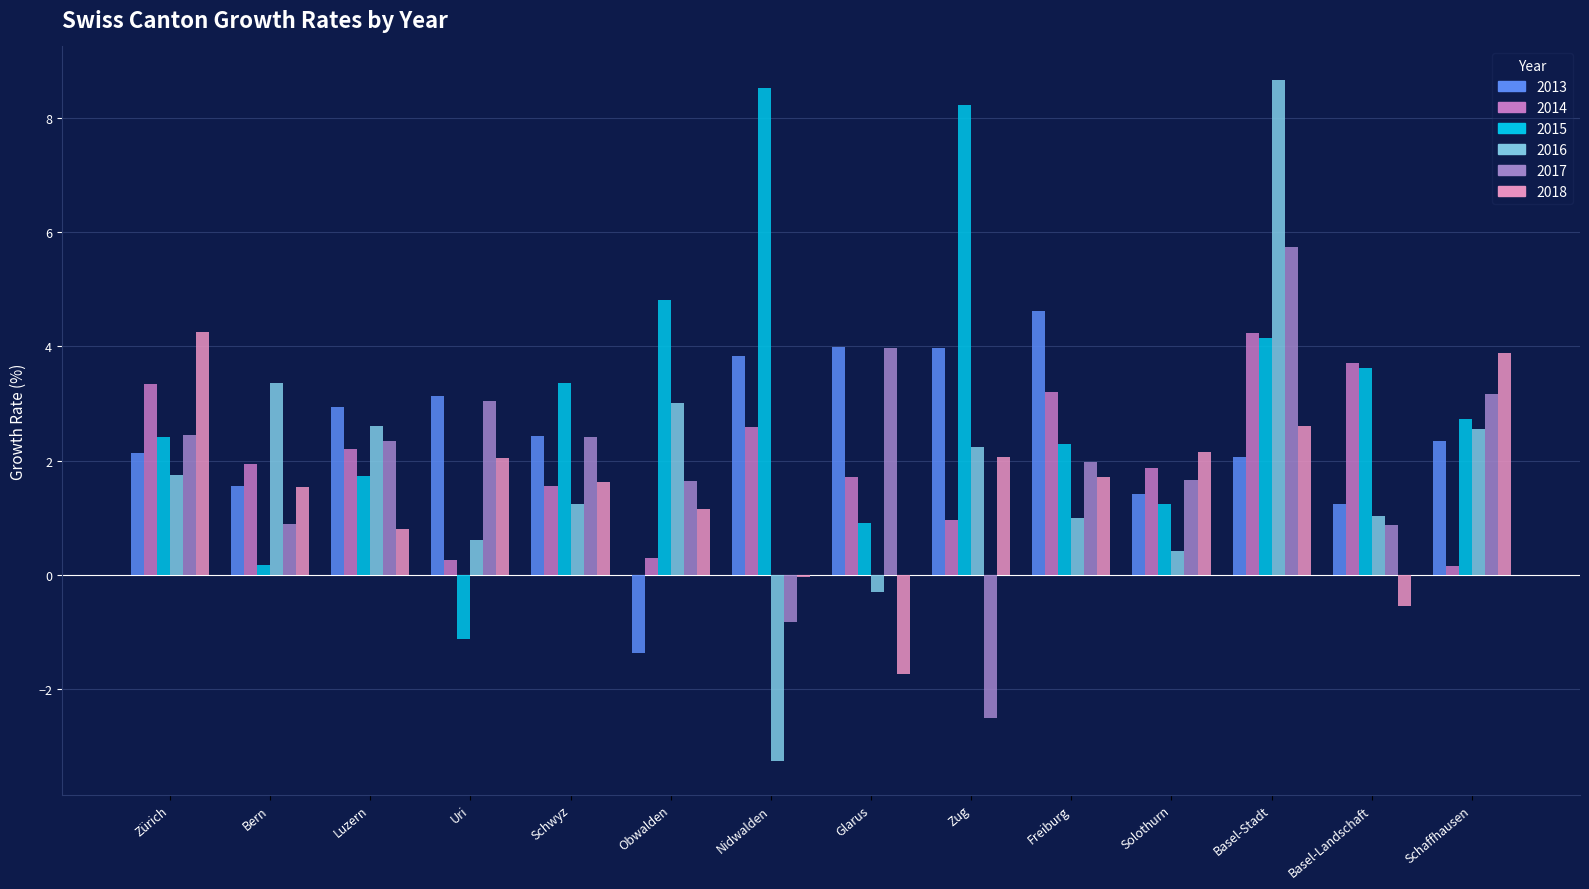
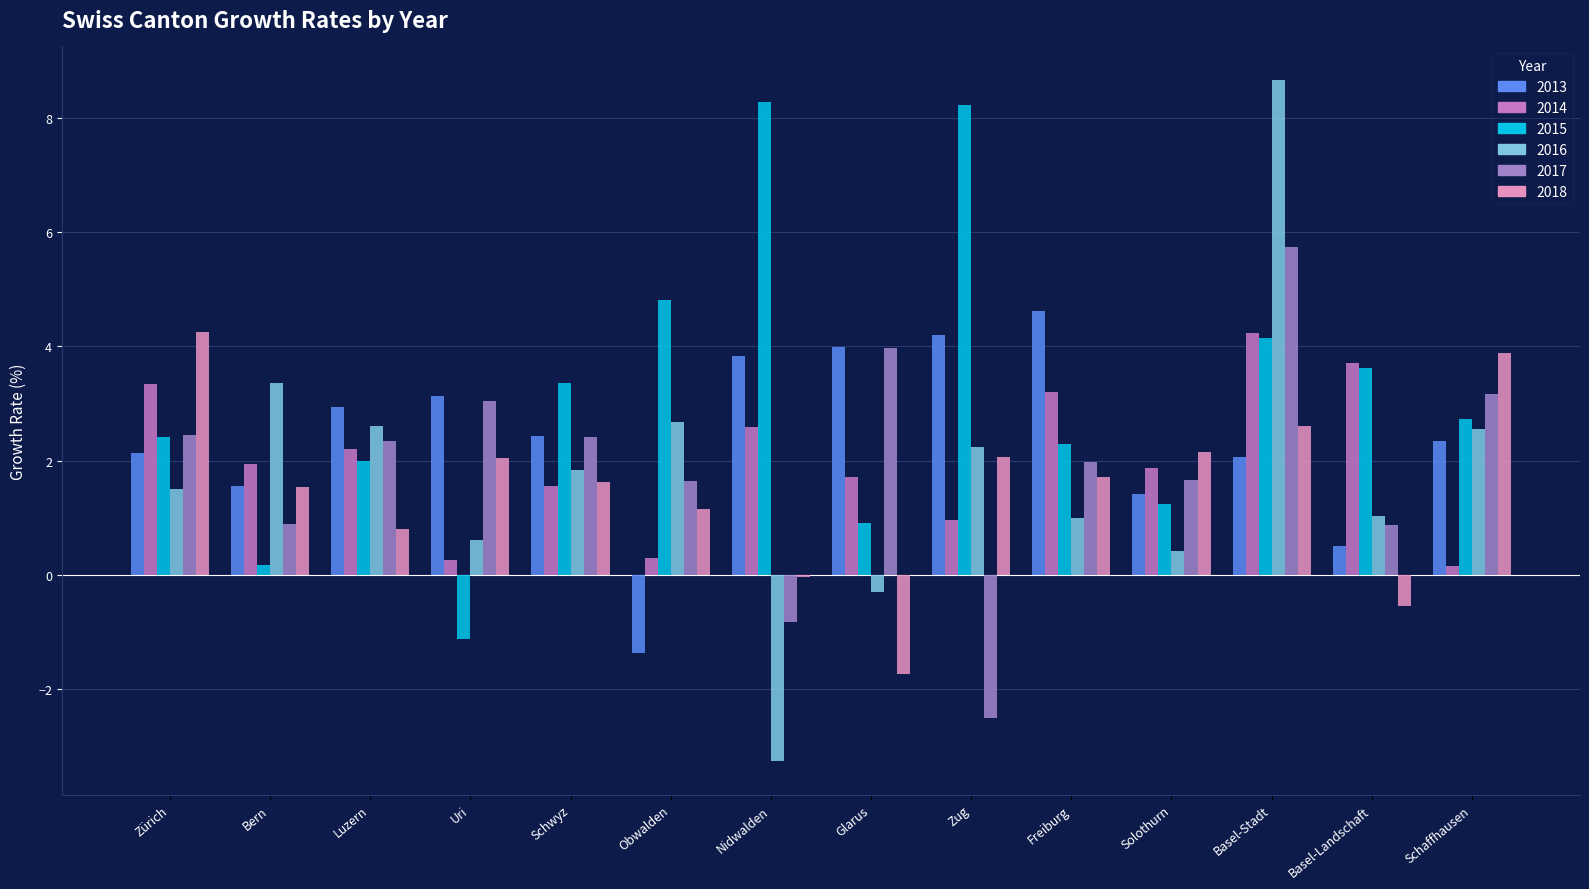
  {
    "2013": {
      "Zürich": 2.1,
      "Bern": 1.6,
      "Luzern": 2.9,
      "Uri": 3.1,
      "Schwyz": 2.4,
      "Obwalden": -1.4,
      "Nidwalden": 3.8,
      "Glarus": 4.0,
-     "Zug": 4.0,
+     "Zug": 4.2,
      "Freiburg": 4.6,
      "Solothurn": 1.4,
      "Basel-Stadt": 2.1,
-     "Basel-Landschaft": 1.3,
+     "Basel-Landschaft": 0.5,
      "Schaffhausen": 2.3
    },
    "2015": {
      "Zürich": 2.4,
      "Bern": 0.2,
-     "Luzern": 1.7,
+     "Luzern": 2.0,
      "Uri": -1.1,
      "Schwyz": 3.4,
      "Obwalden": 4.8,
-     "Nidwalden": 8.5,
+     "Nidwalden": 8.3,
      "Glarus": 0.9,
      "Zug": 8.2,
      "Freiburg": 2.3,
      "Solothurn": 1.2,
      "Basel-Stadt": 4.1,
      "Basel-Landschaft": 3.6,
      "Schaffhausen": 2.7
    },
    "2016": {
-     "Zürich": 1.7,
+     "Zürich": 1.5,
      "Bern": 3.4,
      "Luzern": 2.6,
      "Uri": 0.6,
-     "Schwyz": 1.2,
-     "Obwalden": 3.0,
+     "Schwyz": 1.8,
+     "Obwalden": 2.7,
      "Nidwalden": -3.2,
      "Glarus": -0.3,
      "Zug": 2.2,
      "Freiburg": 1.0,
      "Solothurn": 0.4,
      "Basel-Stadt": 8.7,
      "Basel-Landschaft": 1.0,
      "Schaffhausen": 2.6
    }
  }
